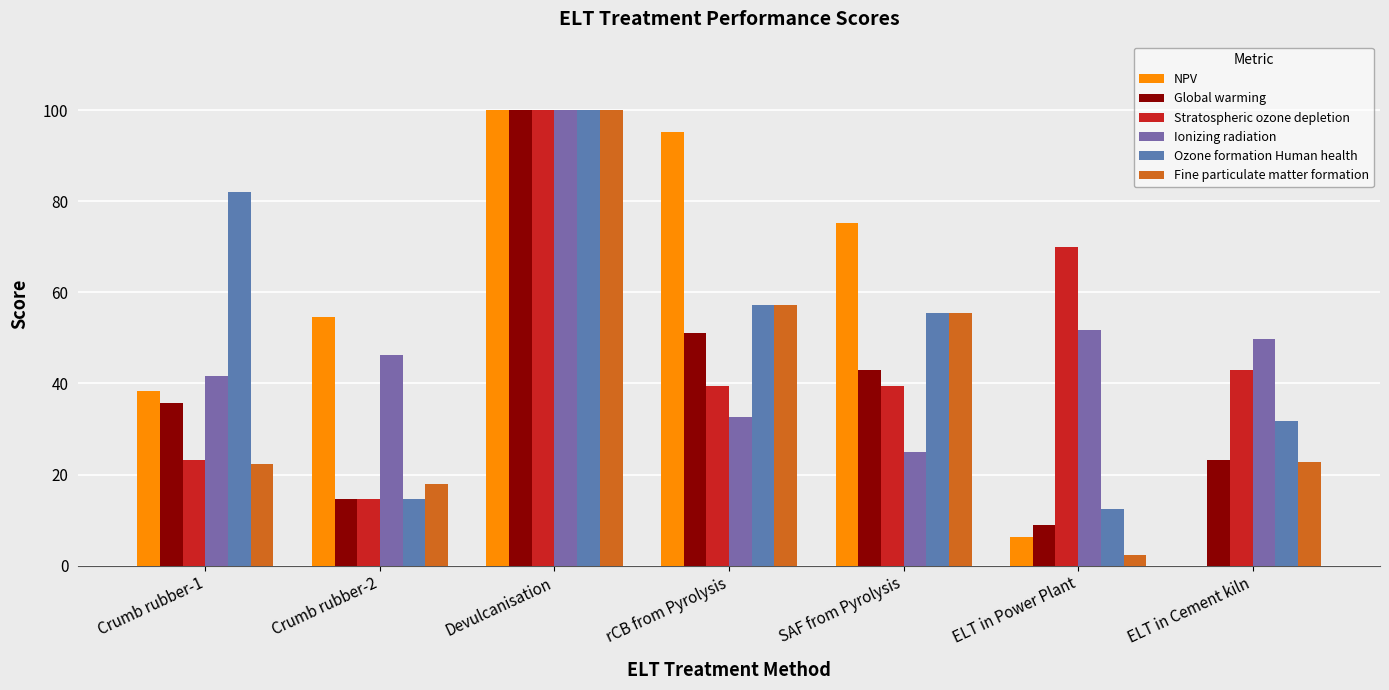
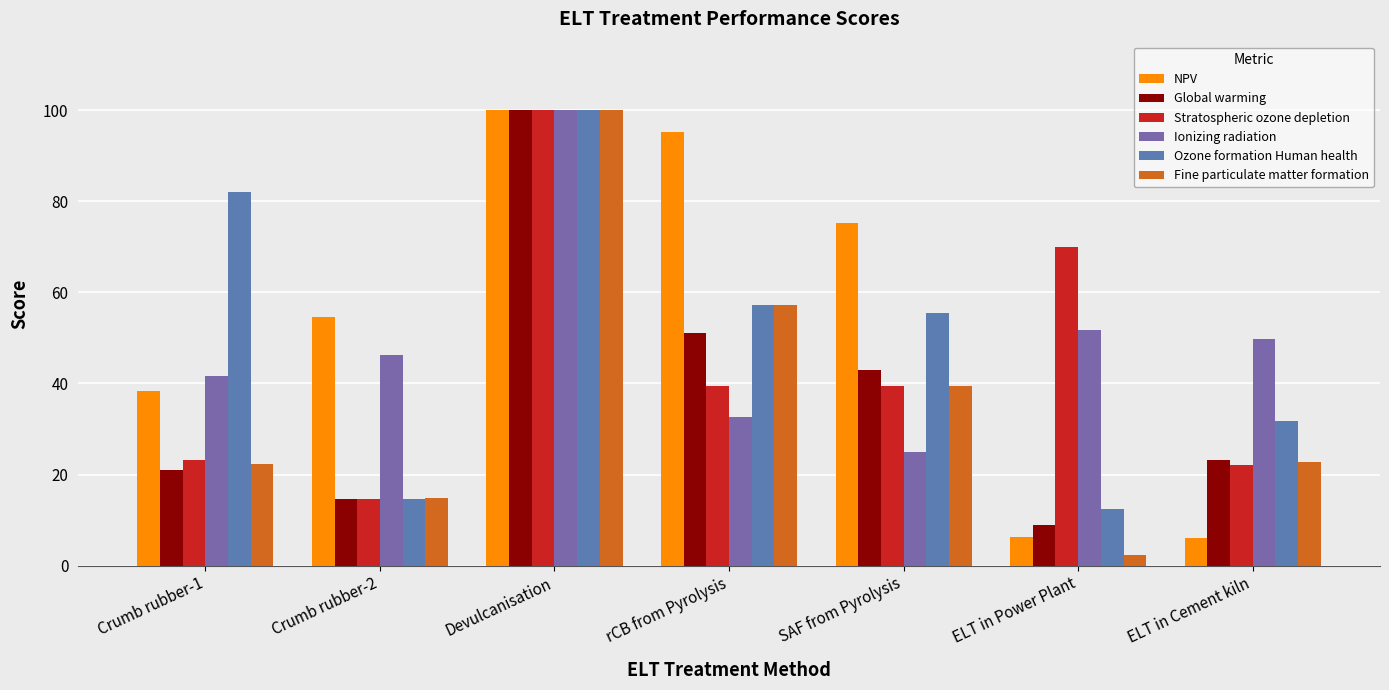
  {
    "NPV": {
      "Crumb rubber-1": 38,
      "Crumb rubber-2": 55,
      "Devulcanisation": 100,
      "rCB from Pyrolysis": 95,
      "SAF from Pyrolysis": 75,
      "ELT in Power Plant": 6,
-     "ELT in Cement kiln": 0
+     "ELT in Cement kiln": 6
    },
    "Global warming": {
-     "Crumb rubber-1": 36,
+     "Crumb rubber-1": 21,
      "Crumb rubber-2": 15,
      "Devulcanisation": 100,
      "rCB from Pyrolysis": 51,
      "SAF from Pyrolysis": 43,
      "ELT in Power Plant": 9,
      "ELT in Cement kiln": 23
    },
    "Stratospheric ozone depletion": {
      "Crumb rubber-1": 23,
      "Crumb rubber-2": 15,
      "Devulcanisation": 100,
      "rCB from Pyrolysis": 39,
      "SAF from Pyrolysis": 39,
      "ELT in Power Plant": 70,
-     "ELT in Cement kiln": 43
+     "ELT in Cement kiln": 22
    },
    "Fine particulate matter formation": {
      "Crumb rubber-1": 22,
-     "Crumb rubber-2": 18,
+     "Crumb rubber-2": 15,
      "Devulcanisation": 100,
      "rCB from Pyrolysis": 57,
-     "SAF from Pyrolysis": 55,
+     "SAF from Pyrolysis": 40,
      "ELT in Power Plant": 2,
      "ELT in Cement kiln": 23
    }
  }
